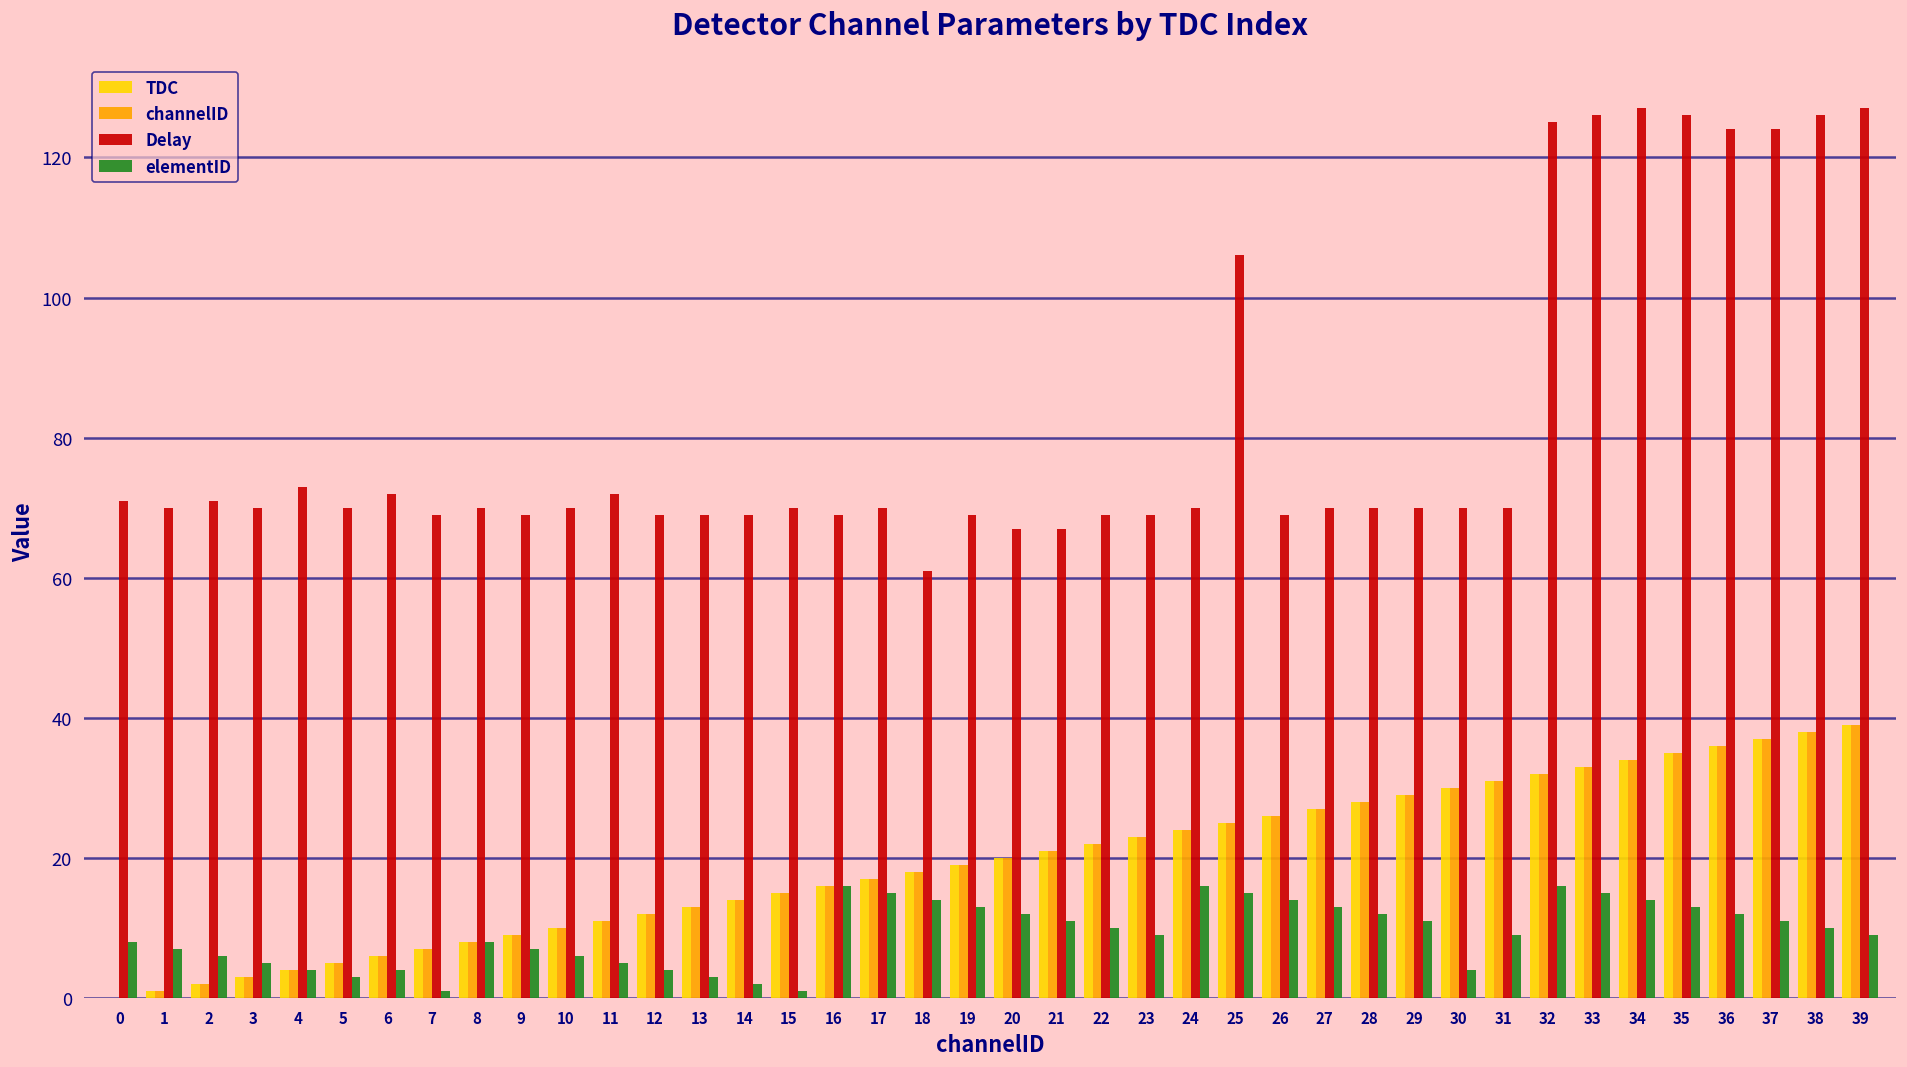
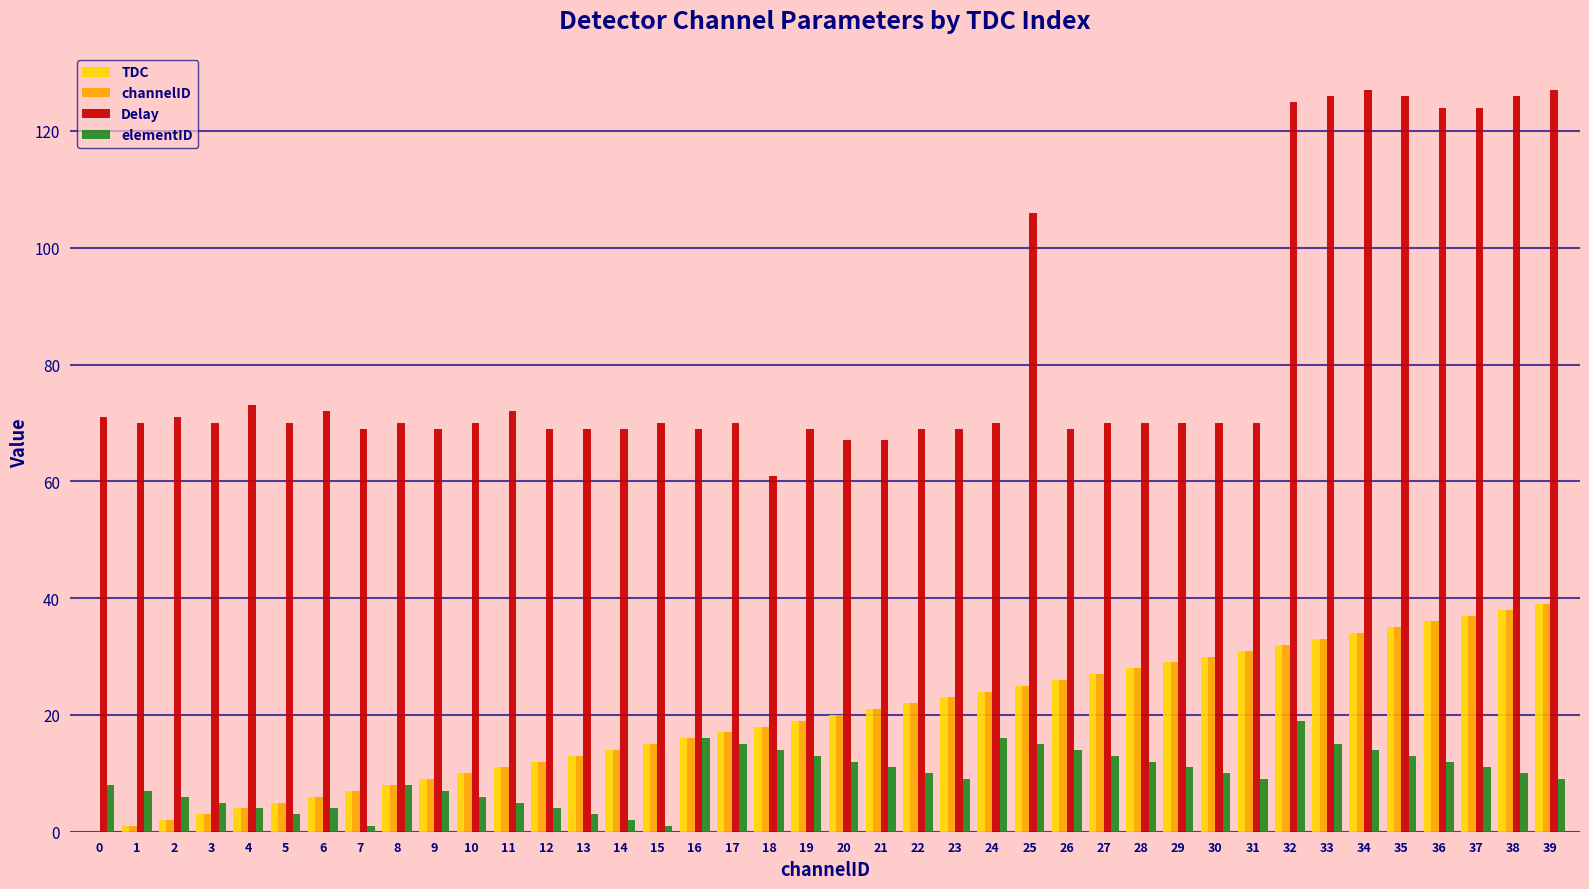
  {
    "Delay": {
      "0": 71,
      "1": 70,
      "2": 71,
      "3": 70,
      "4": 73,
      "5": 70,
      "6": 72,
      "7": 69,
      "8": 70,
      "9": 69,
      "10": 70,
      "11": 72,
      "12": 69,
      "13": 69,
      "14": 69,
      "15": 70,
      "16": 69,
      "17": 70,
      "18": 61,
      "19": 69,
      "20": 67,
      "21": 67,
      "22": 69,
      "23": 69,
      "24": 70,
      "25": 106,
      "26": 69,
      "27": 70,
      "28": 70,
      "29": 70,
      "30": 70,
      "31": 70,
      "32": 125,
      "33": 126,
      "34": 127,
      "35": 126,
      "36": 124,
      "37": 124,
      "38": 126,
      "39": 127
    },
    "elementID": {
      "0": 8,
      "1": 7,
      "2": 6,
      "3": 5,
      "4": 4,
      "5": 3,
      "6": 4,
      "7": 1,
      "8": 8,
      "9": 7,
      "10": 6,
      "11": 5,
      "12": 4,
      "13": 3,
      "14": 2,
      "15": 1,
      "16": 16,
      "17": 15,
      "18": 14,
      "19": 13,
      "20": 12,
      "21": 11,
      "22": 10,
      "23": 9,
      "24": 16,
      "25": 15,
      "26": 14,
      "27": 13,
      "28": 12,
      "29": 11,
-     "30": 4,
+     "30": 10,
      "31": 9,
-     "32": 16,
+     "32": 19,
      "33": 15,
      "34": 14,
      "35": 13,
      "36": 12,
      "37": 11,
      "38": 10,
      "39": 9
    }
  }
